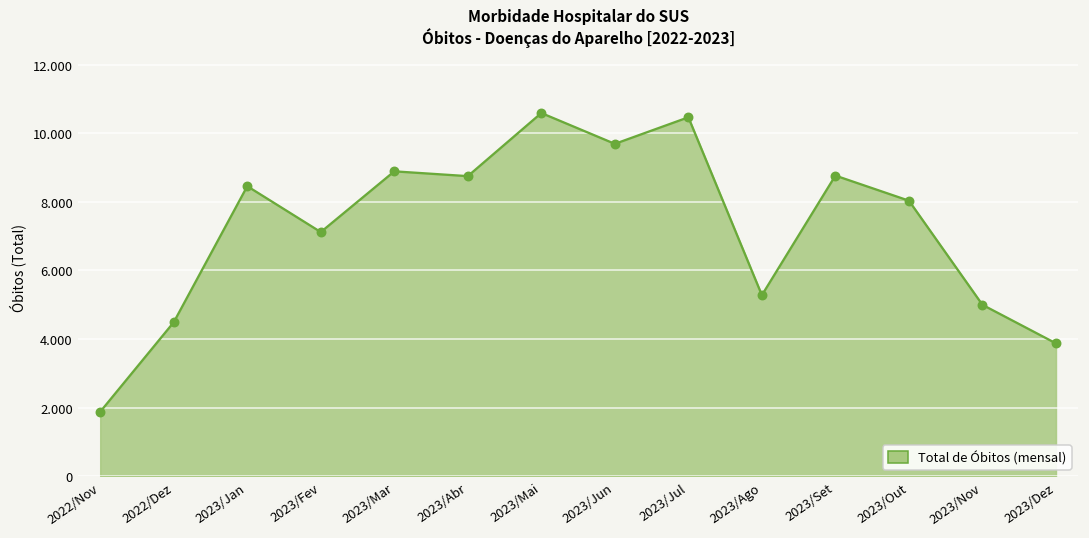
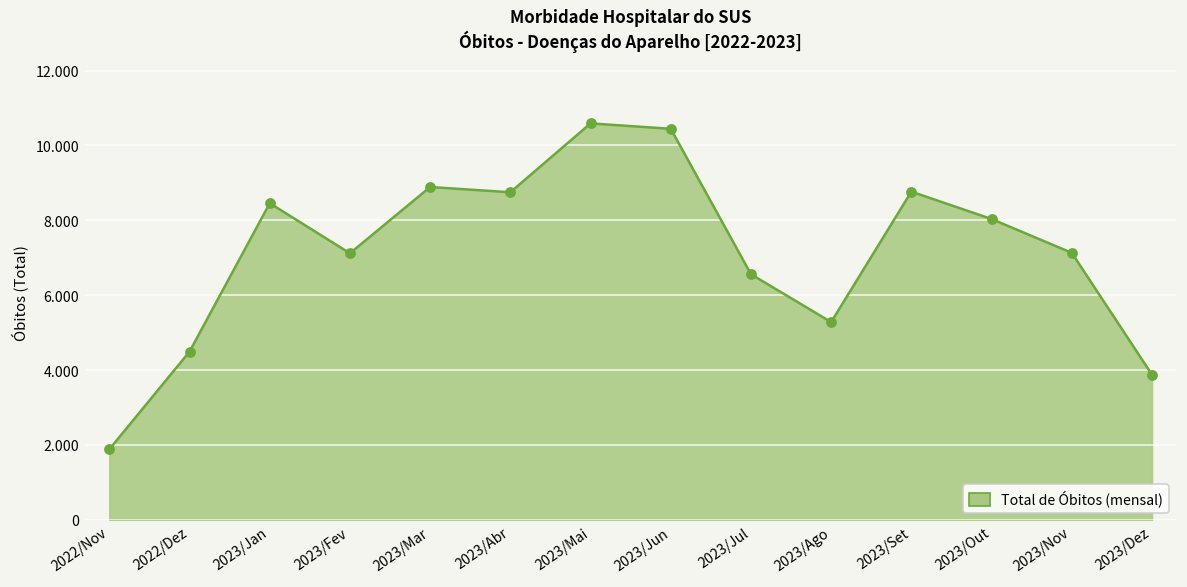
  {
    "2022/Nov": 1.9,
    "2022/Dez": 4.5,
    "2023/Jan": 8.5,
    "2023/Fev": 7.1,
    "2023/Mar": 8.9,
    "2023/Abr": 8.7,
    "2023/Mai": 10.6,
-   "2023/Jun": 9.7,
-   "2023/Jul": 10.5,
+   "2023/Jun": 10.4,
+   "2023/Jul": 6.6,
    "2023/Ago": 5.3,
    "2023/Set": 8.8,
    "2023/Out": 8.0,
-   "2023/Nov": 5.0,
+   "2023/Nov": 7.1,
    "2023/Dez": 3.9
  }
